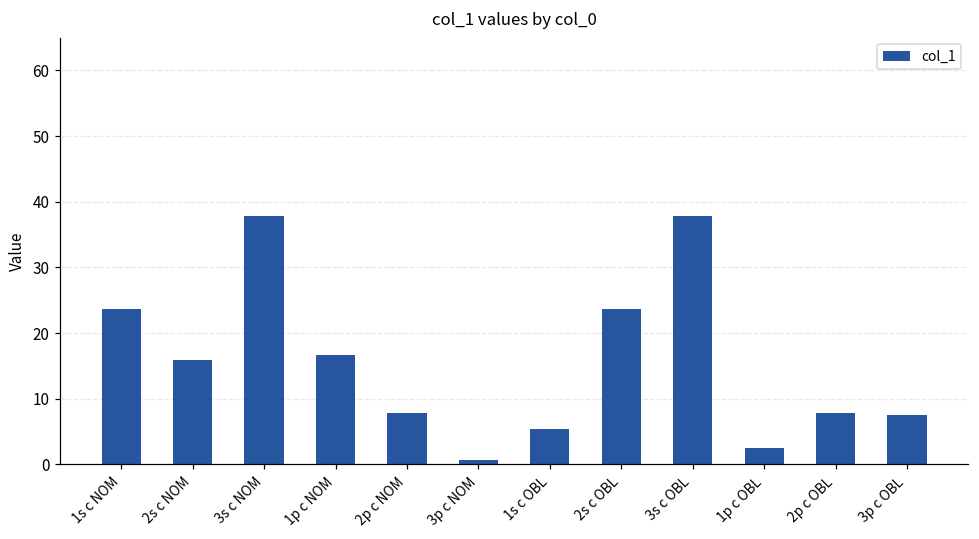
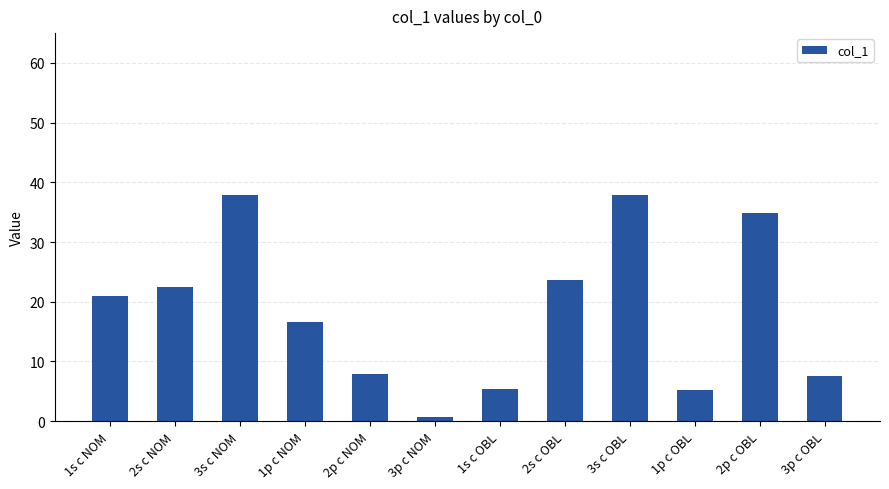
  {
-   "1s c NOM": 24,
-   "2s c NOM": 16,
+   "1s c NOM": 21,
+   "2s c NOM": 22,
    "3s c NOM": 38,
    "1p c NOM": 17,
    "2p c NOM": 8,
    "3p c NOM": 1,
    "1s c OBL": 5,
    "2s c OBL": 24,
    "3s c OBL": 38,
-   "1p c OBL": 3,
-   "2p c OBL": 8,
+   "1p c OBL": 5,
+   "2p c OBL": 35,
    "3p c OBL": 8
  }
